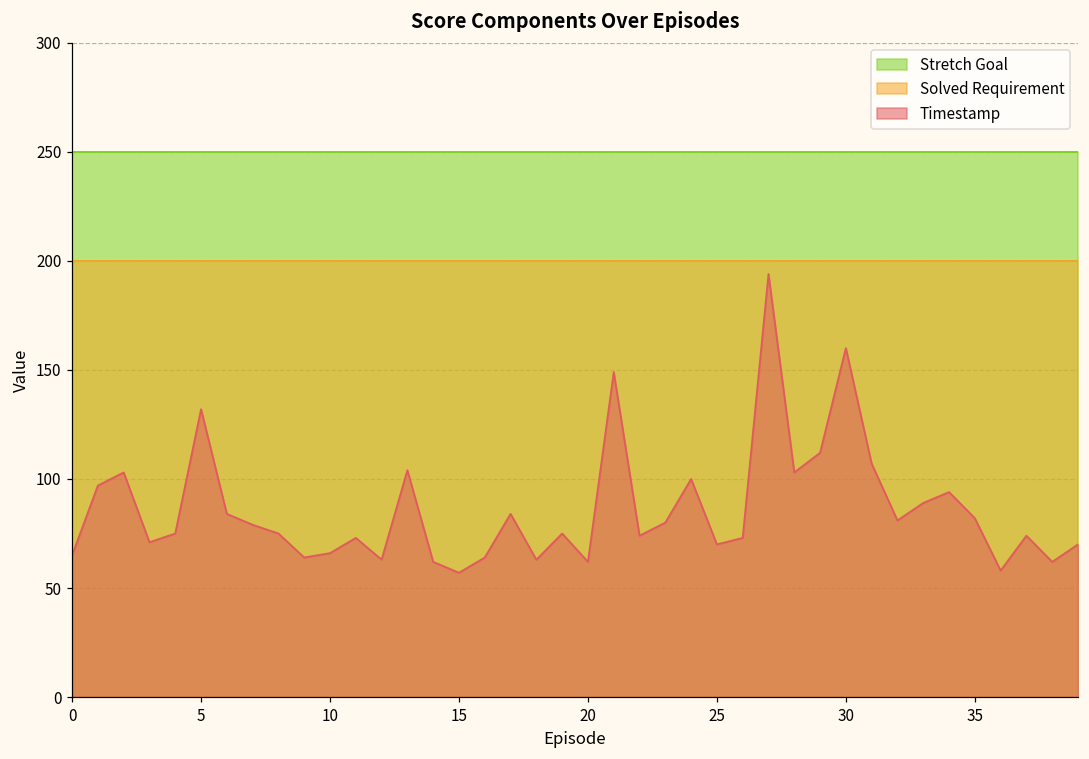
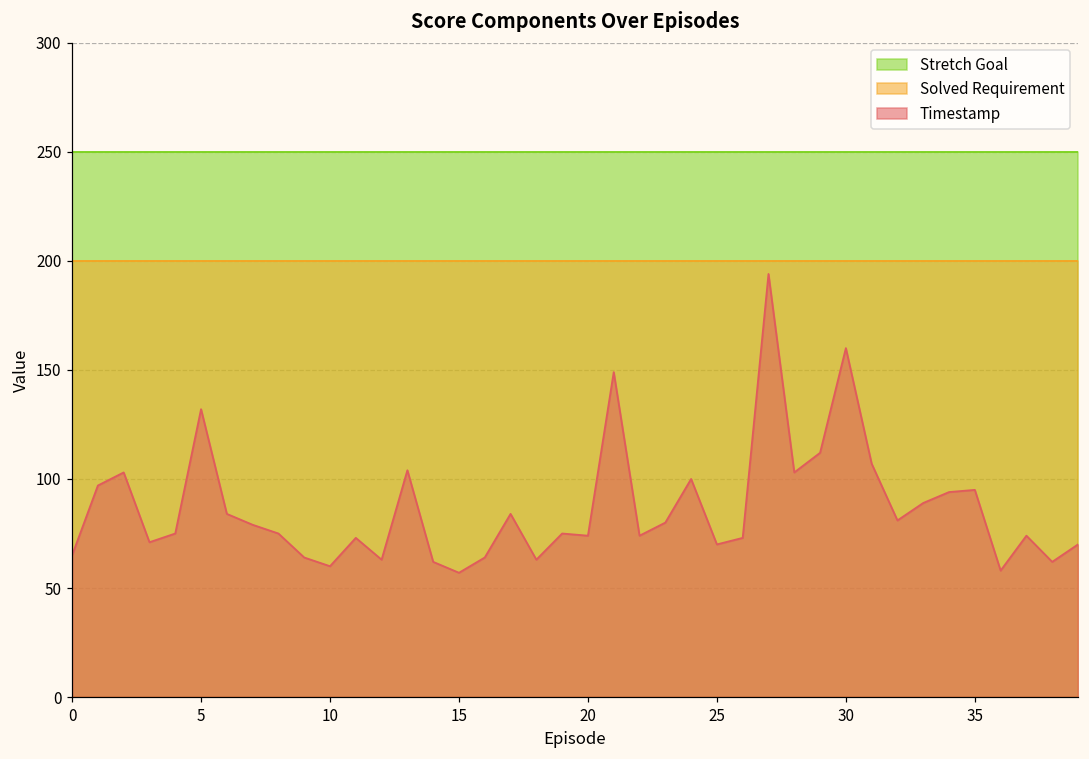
  {
    "Stretch Goal": {
      "0": 250,
      "5": 250,
      "10": 250,
      "15": 250,
      "20": 250,
      "25": 250,
      "30": 250,
      "35": 250
    },
    "Solved Requirement": {
      "0": 200,
      "5": 200,
      "10": 200,
      "15": 200,
      "20": 200,
      "25": 200,
      "30": 200,
      "35": 200
    },
    "Timestamp": {
      "0": 65,
      "5": 132,
-     "10": 66,
+     "10": 60,
      "15": 57,
-     "20": 62,
+     "20": 74,
      "25": 70,
      "30": 160,
-     "35": 82
+     "35": 95
    }
  }
